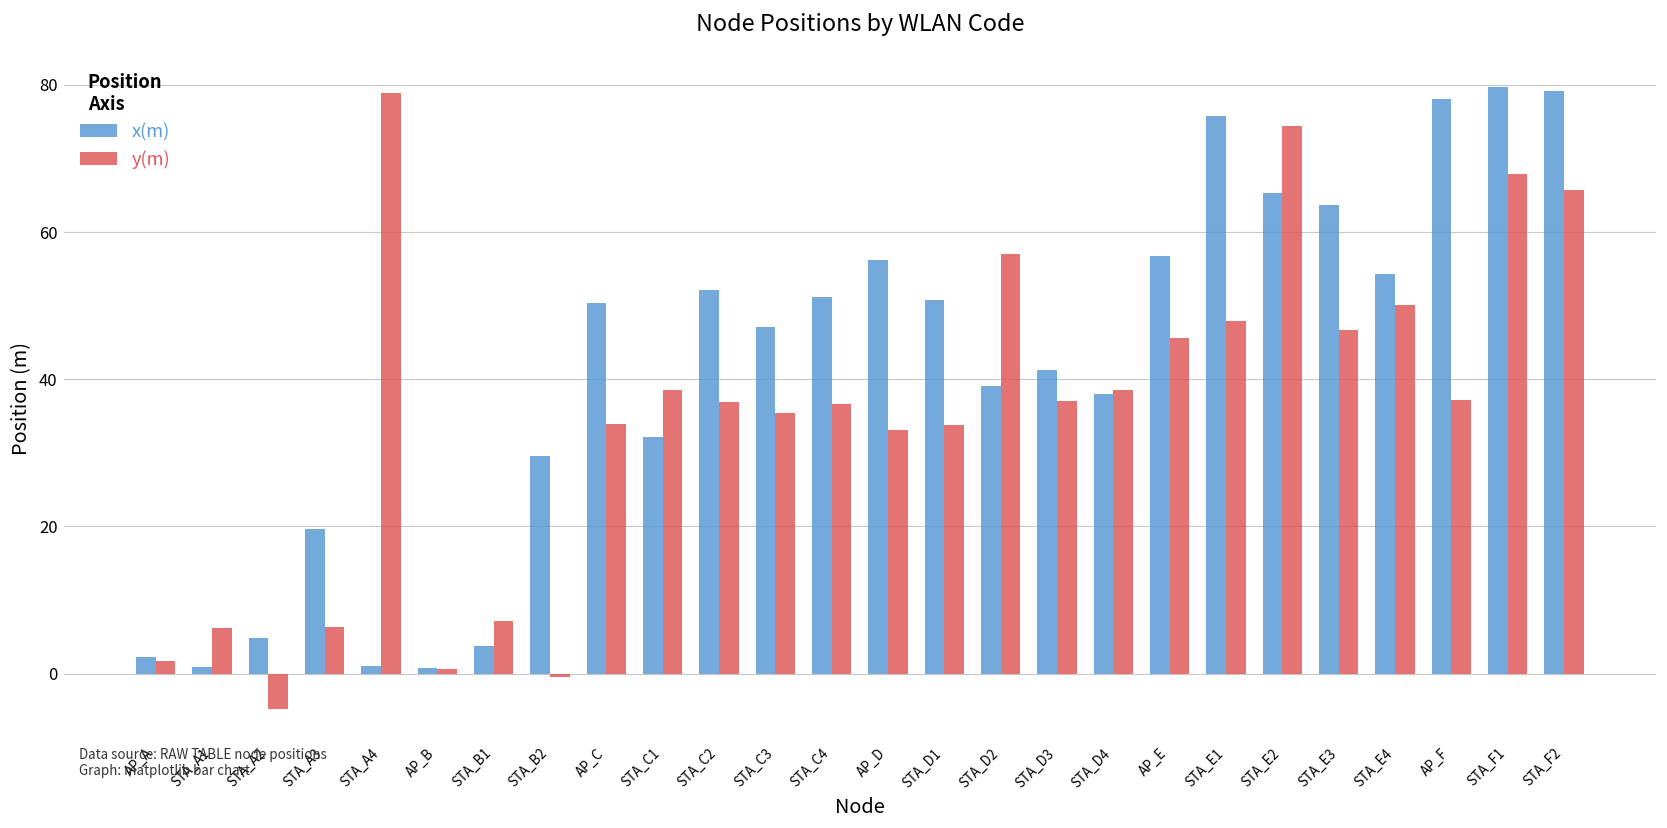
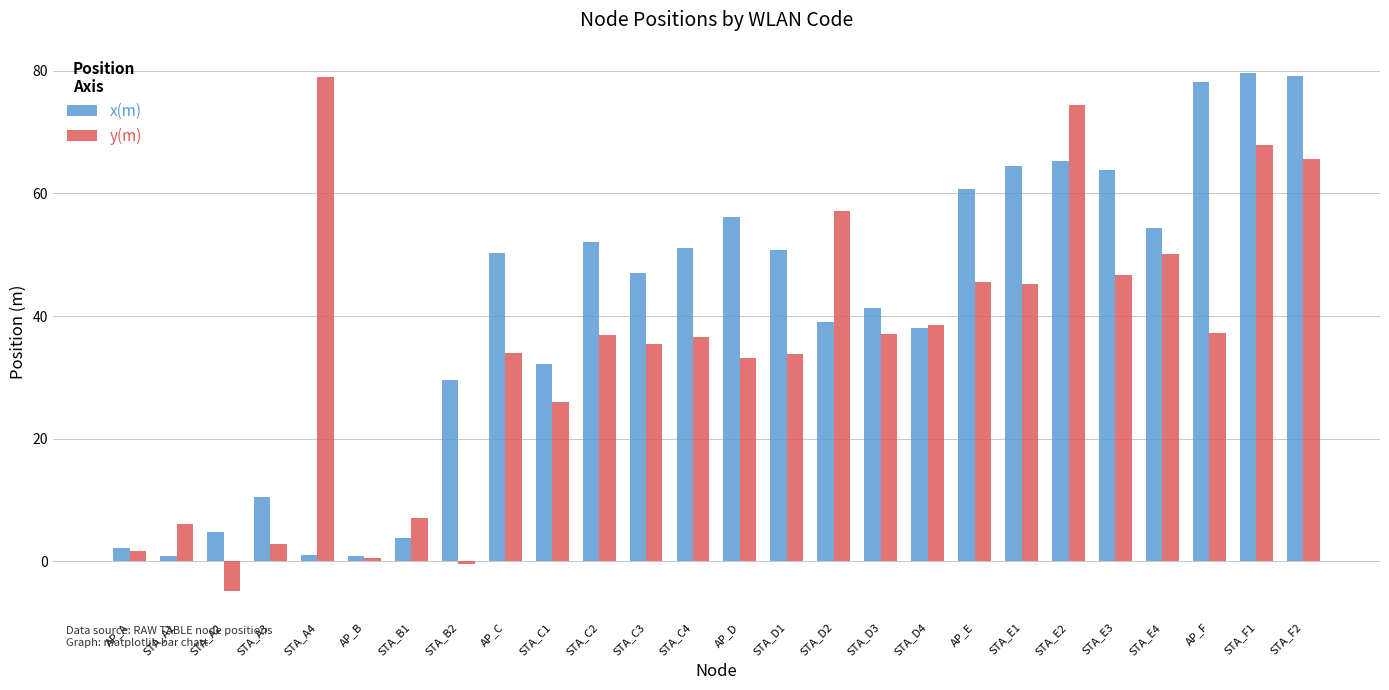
  {
    "x(m)": {
      "AP_A": 2,
      "STA_A1": 1,
      "STA_A2": 5,
-     "STA_A3": 20,
+     "STA_A3": 10,
      "STA_A4": 1,
      "AP_B": 1,
      "STA_B1": 4,
      "STA_B2": 30,
      "AP_C": 50,
      "STA_C1": 32,
      "STA_C2": 52,
      "STA_C3": 47,
      "STA_C4": 51,
      "AP_D": 56,
      "STA_D1": 51,
      "STA_D2": 39,
      "STA_D3": 41,
      "STA_D4": 38,
-     "AP_E": 57,
-     "STA_E1": 76,
+     "AP_E": 61,
+     "STA_E1": 64,
      "STA_E2": 65,
      "STA_E3": 64,
      "STA_E4": 54,
      "AP_F": 78,
      "STA_F1": 80,
      "STA_F2": 79
    },
    "y(m)": {
      "AP_A": 2,
      "STA_A1": 6,
      "STA_A2": -5,
-     "STA_A3": 6,
+     "STA_A3": 3,
      "STA_A4": 79,
      "AP_B": 1,
      "STA_B1": 7,
      "STA_B2": 0,
      "AP_C": 34,
-     "STA_C1": 39,
+     "STA_C1": 26,
      "STA_C2": 37,
      "STA_C3": 35,
      "STA_C4": 37,
      "AP_D": 33,
      "STA_D1": 34,
      "STA_D2": 57,
      "STA_D3": 37,
      "STA_D4": 38,
      "AP_E": 46,
-     "STA_E1": 48,
+     "STA_E1": 45,
      "STA_E2": 74,
      "STA_E3": 47,
      "STA_E4": 50,
      "AP_F": 37,
      "STA_F1": 68,
      "STA_F2": 66
    }
  }
